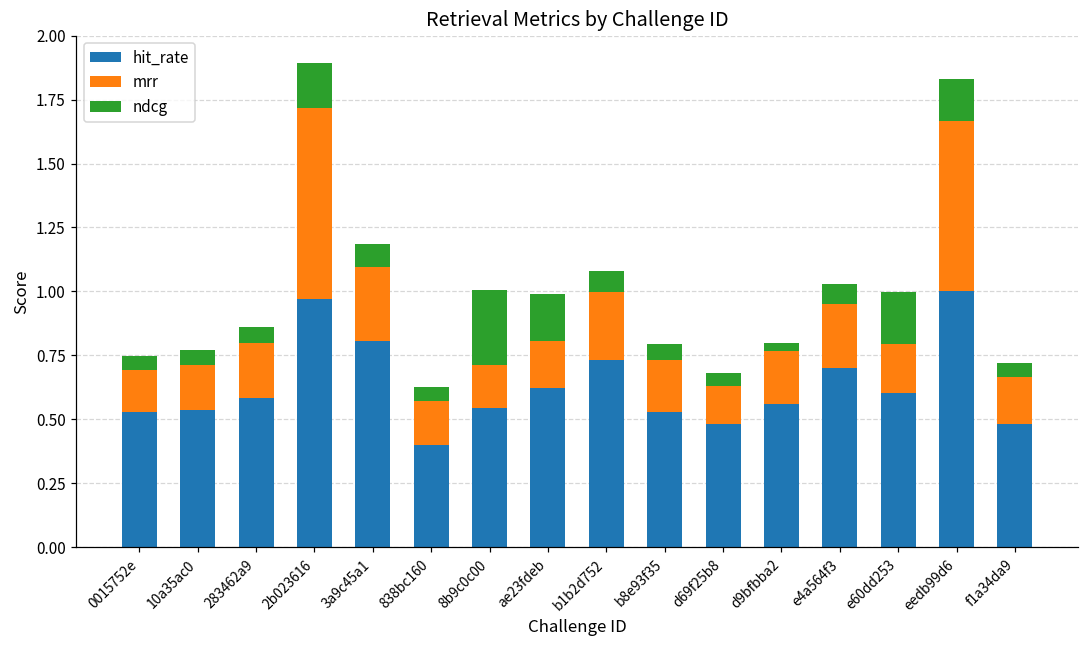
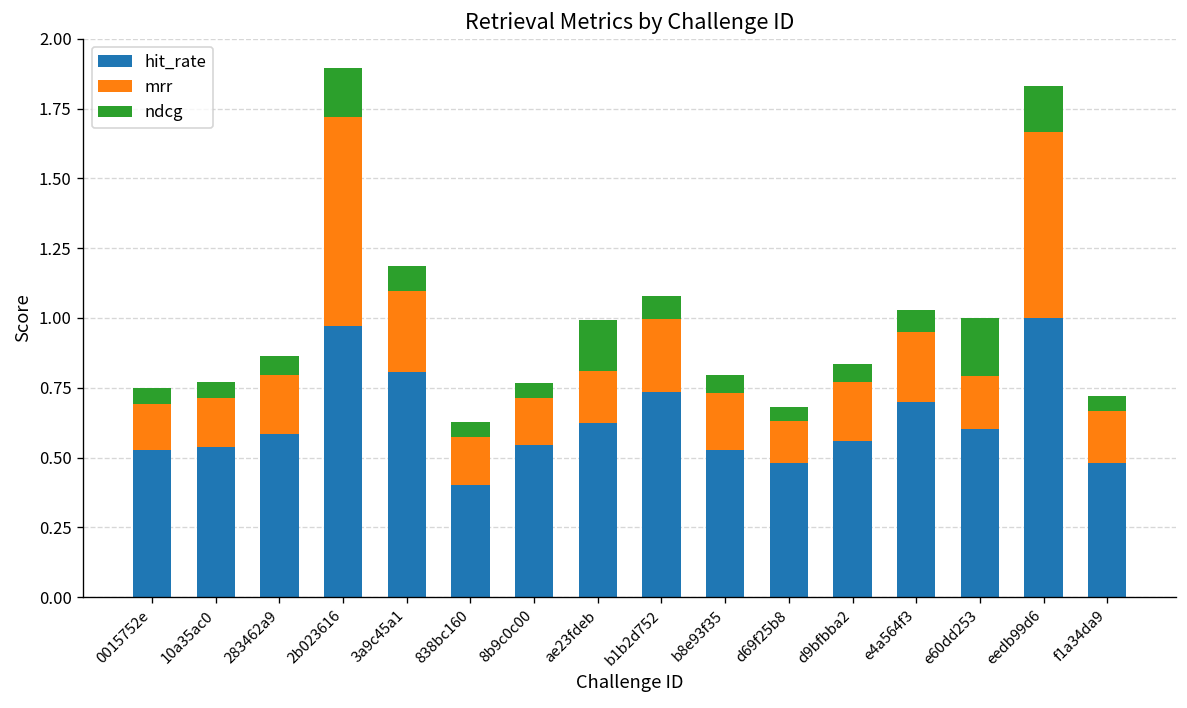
  {
    "hit_rate": {
      "0015752e": 0.53,
      "10a35ac0": 0.54,
      "283462a9": 0.58,
      "2b023616": 0.97,
      "3a9c45a1": 0.81,
      "838bc160": 0.40,
      "8b9c0c00": 0.55,
      "ae23fdeb": 0.62,
      "b1b2d752": 0.73,
      "b8e93f35": 0.53,
      "d69f25b8": 0.48,
      "d9bfbba2": 0.56,
      "e4a564f3": 0.70,
      "e60dd253": 0.60,
      "eedb99d6": 1.00,
      "f1a34da9": 0.48
    },
    "mrr": {
      "0015752e": 0.17,
      "10a35ac0": 0.18,
      "283462a9": 0.21,
      "2b023616": 0.75,
      "3a9c45a1": 0.29,
      "838bc160": 0.17,
      "8b9c0c00": 0.17,
      "ae23fdeb": 0.18,
      "b1b2d752": 0.26,
      "b8e93f35": 0.21,
      "d69f25b8": 0.15,
      "d9bfbba2": 0.21,
      "e4a564f3": 0.25,
      "e60dd253": 0.19,
      "eedb99d6": 0.67,
      "f1a34da9": 0.18
    },
    "ndcg": {
      "0015752e": 0.05,
      "10a35ac0": 0.06,
      "283462a9": 0.07,
      "2b023616": 0.18,
      "3a9c45a1": 0.09,
      "838bc160": 0.05,
-     "8b9c0c00": 0.29,
+     "8b9c0c00": 0.06,
      "ae23fdeb": 0.18,
      "b1b2d752": 0.08,
      "b8e93f35": 0.06,
      "d69f25b8": 0.05,
-     "d9bfbba2": 0.03,
+     "d9bfbba2": 0.06,
      "e4a564f3": 0.08,
      "e60dd253": 0.21,
      "eedb99d6": 0.16,
      "f1a34da9": 0.06
    }
  }
